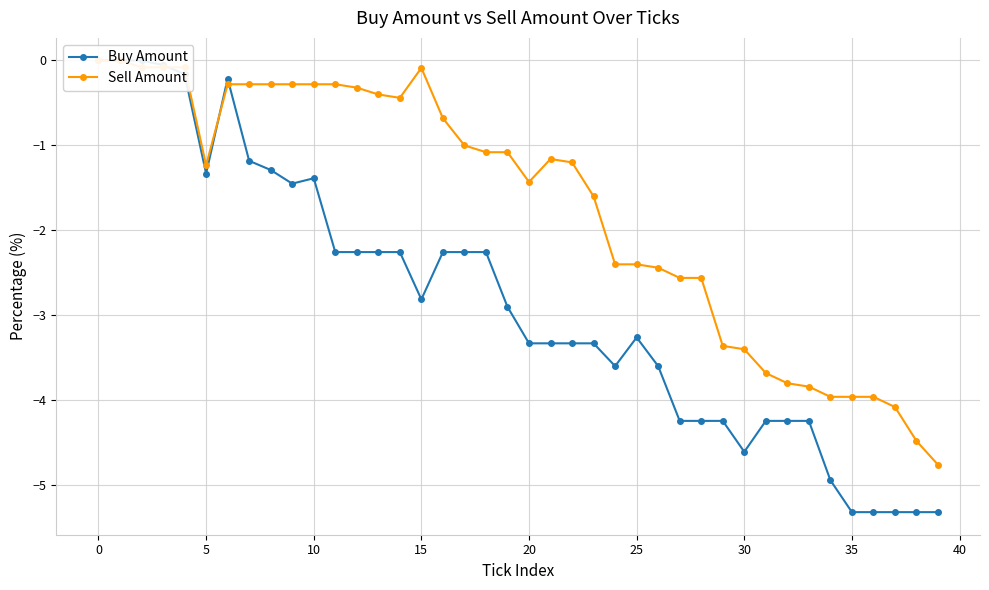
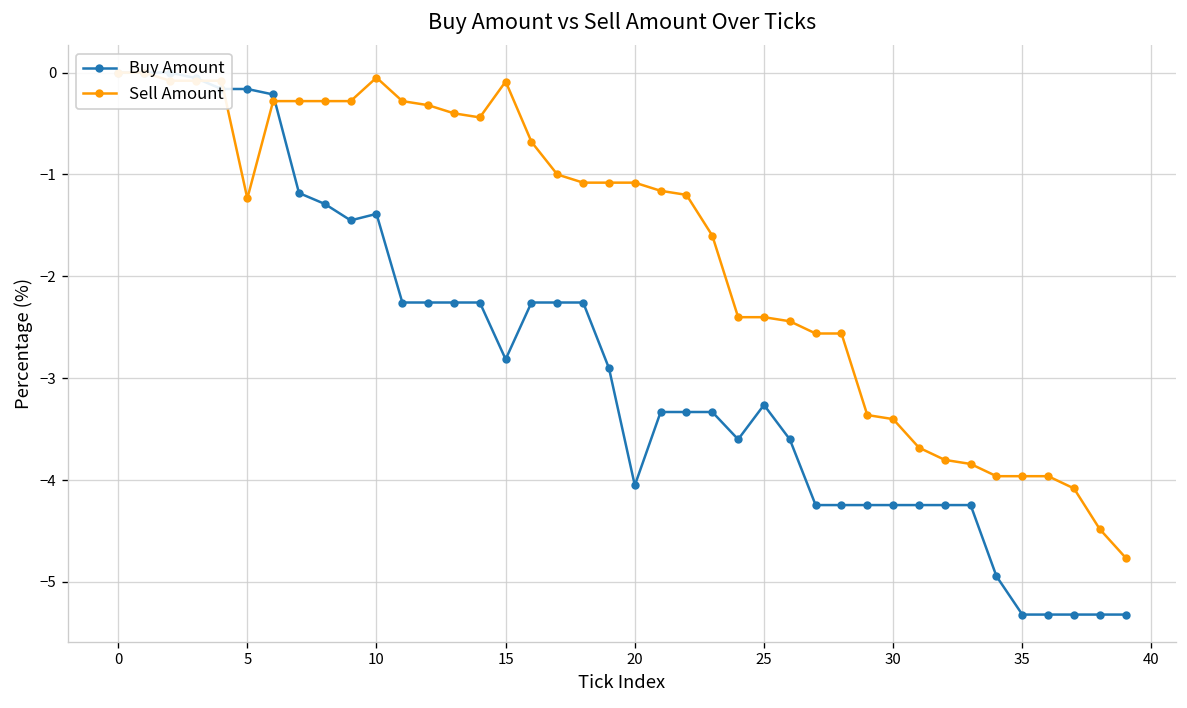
  {
    "Buy Amount": {
-     "5": -1.3,
+     "5": -0.2,
      "10": -1.4,
      "15": -2.8,
-     "20": -3.3,
+     "20": -4.1,
      "25": -3.3,
-     "30": -4.6,
+     "30": -4.2,
      "35": -5.3
    },
    "Sell Amount": {
      "5": -1.2,
-     "10": -0.3,
+     "10": 0.0,
      "15": -0.1,
-     "20": -1.4,
+     "20": -1.1,
      "25": -2.4,
      "30": -3.4,
      "35": -4.0
    }
  }
